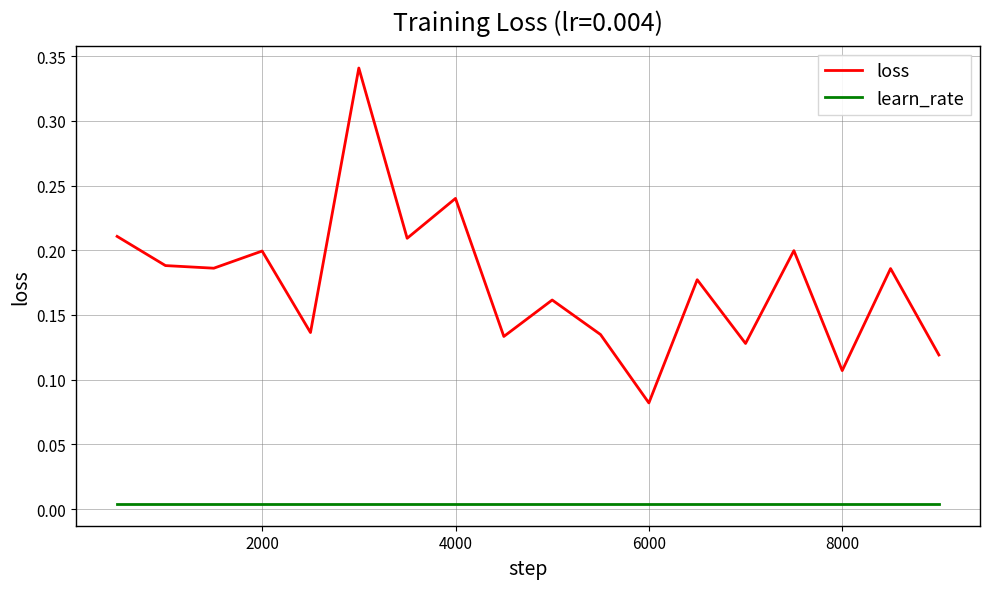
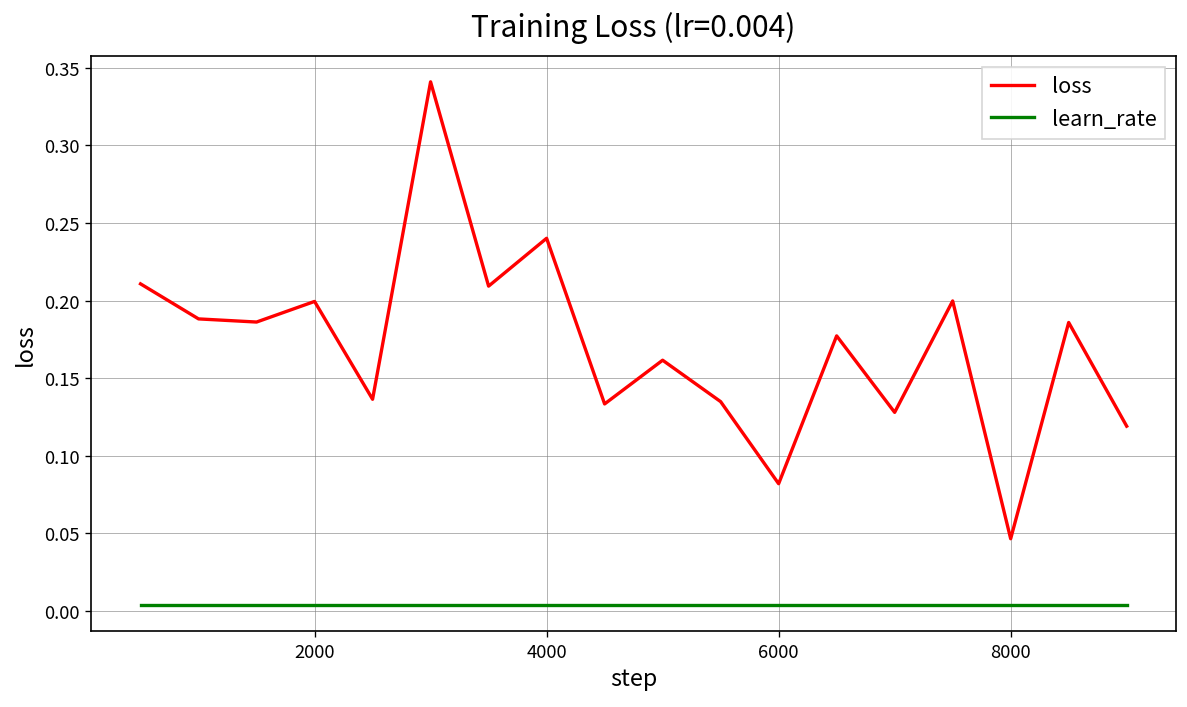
  {
    "loss": {
      "2000": 0.199,
      "4000": 0.240,
      "6000": 0.082,
-     "8000": 0.107
+     "8000": 0.047
    },
    "learn_rate": {
      "2000": 0.004,
      "4000": 0.004,
      "6000": 0.004,
      "8000": 0.004
    }
  }
